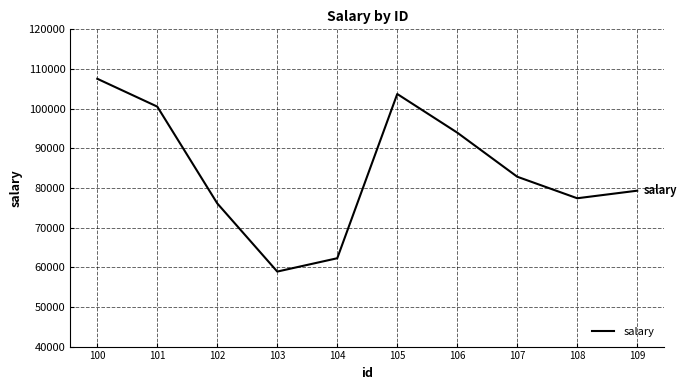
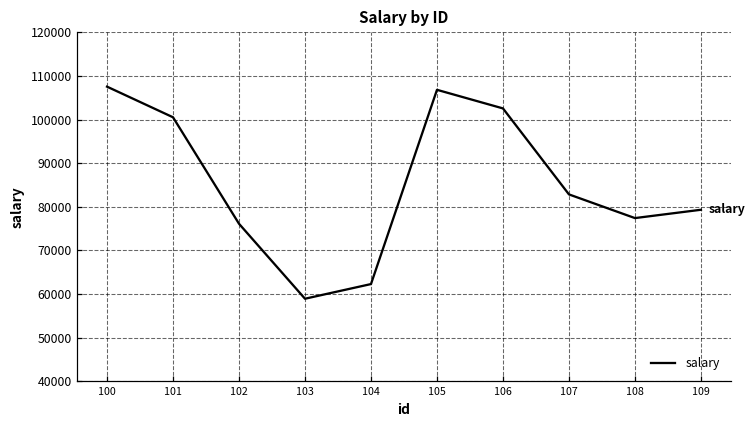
  {
    "100": 108000,
    "101": 101000,
    "102": 76000,
    "103": 59000,
    "104": 62000,
-   "105": 104000,
-   "106": 94000,
+   "105": 107000,
+   "106": 103000,
    "107": 83000,
    "108": 77000,
    "109": 79000
  }
